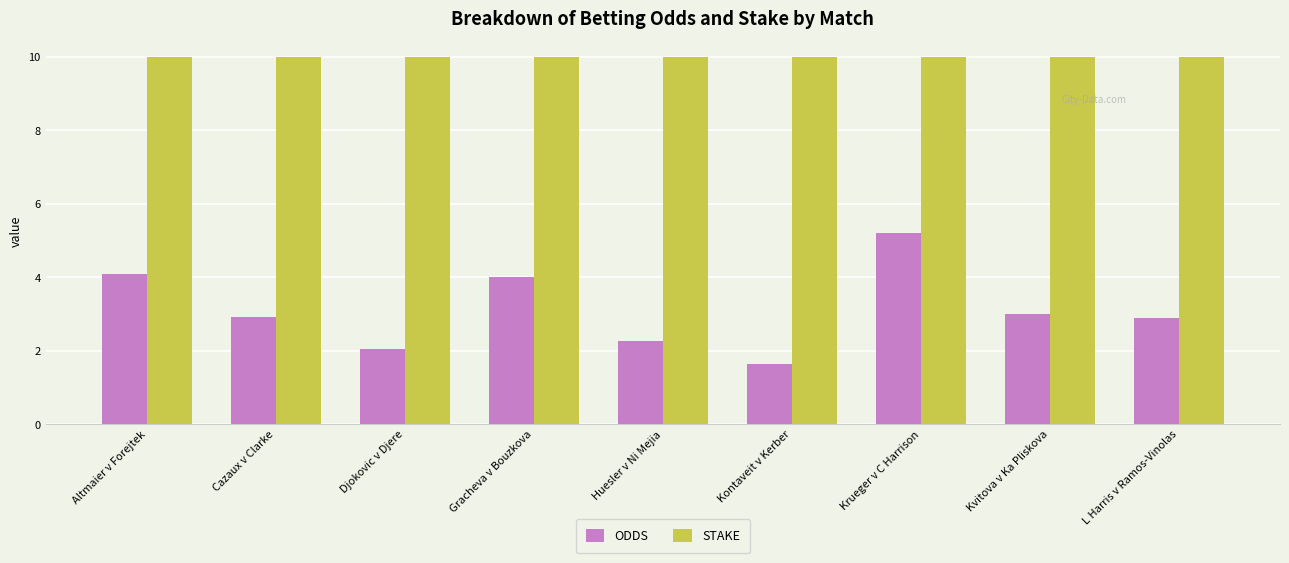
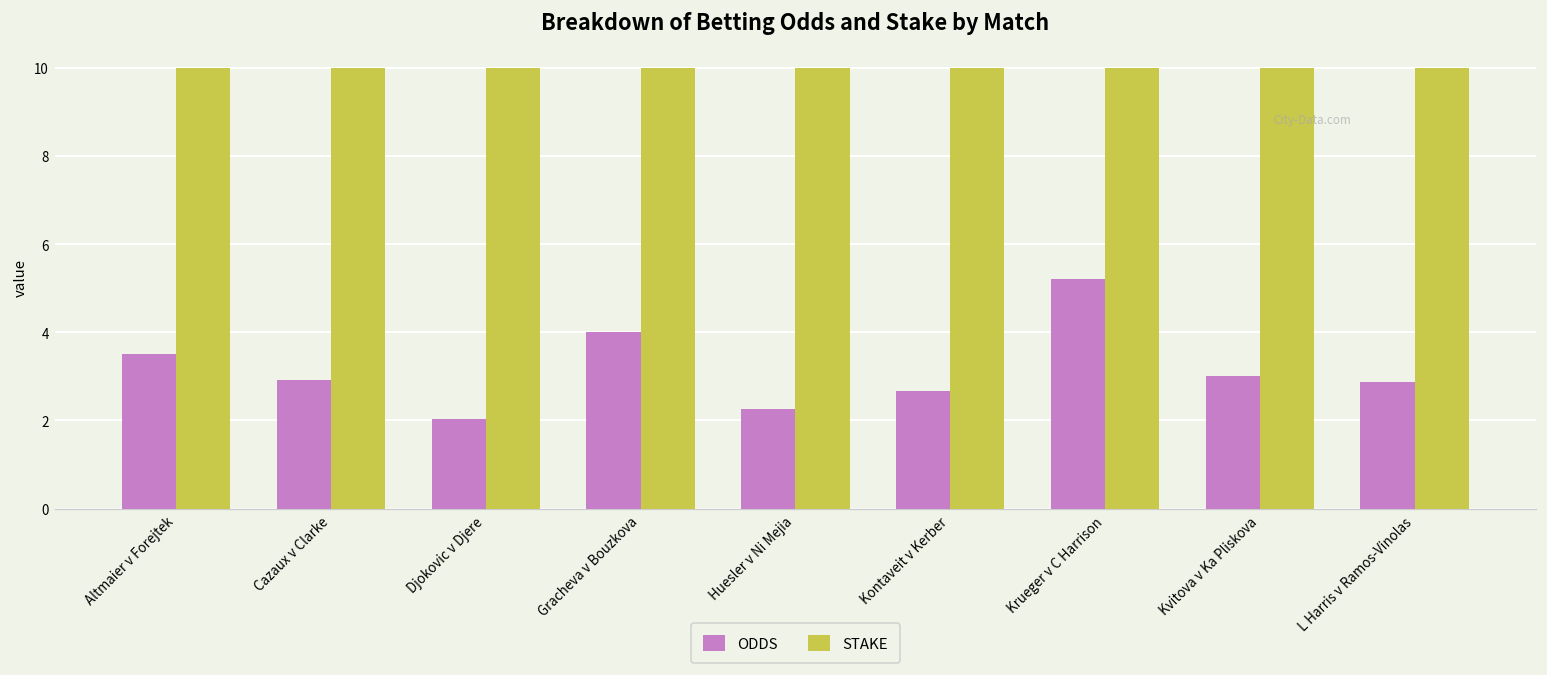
  {
    "ODDS": {
-     "Altmaier v Forejtek": 4.1,
+     "Altmaier v Forejtek": 3.5,
      "Cazaux v Clarke": 2.9,
      "Djokovic v Djere": 2.0,
      "Gracheva v Bouzkova": 4.0,
      "Huesler v Ni Mejia": 2.3,
-     "Kontaveit v Kerber": 1.7,
+     "Kontaveit v Kerber": 2.7,
      "Krueger v C Harrison": 5.2,
      "Kvitova v Ka Pliskova": 3.0,
      "L Harris v Ramos-Vinolas": 2.9
    },
    "STAKE": {
      "Altmaier v Forejtek": 10.0,
      "Cazaux v Clarke": 10.0,
      "Djokovic v Djere": 10.0,
      "Gracheva v Bouzkova": 10.0,
      "Huesler v Ni Mejia": 10.0,
      "Kontaveit v Kerber": 10.0,
      "Krueger v C Harrison": 10.0,
      "Kvitova v Ka Pliskova": 10.0,
      "L Harris v Ramos-Vinolas": 10.0
    }
  }
